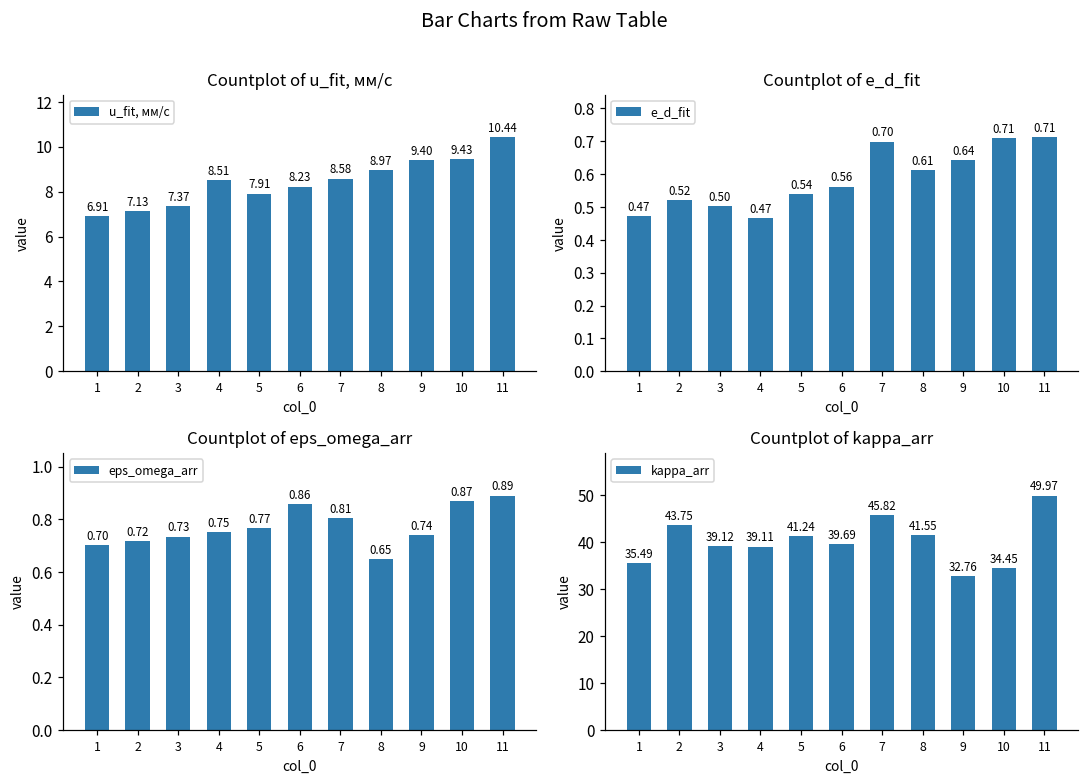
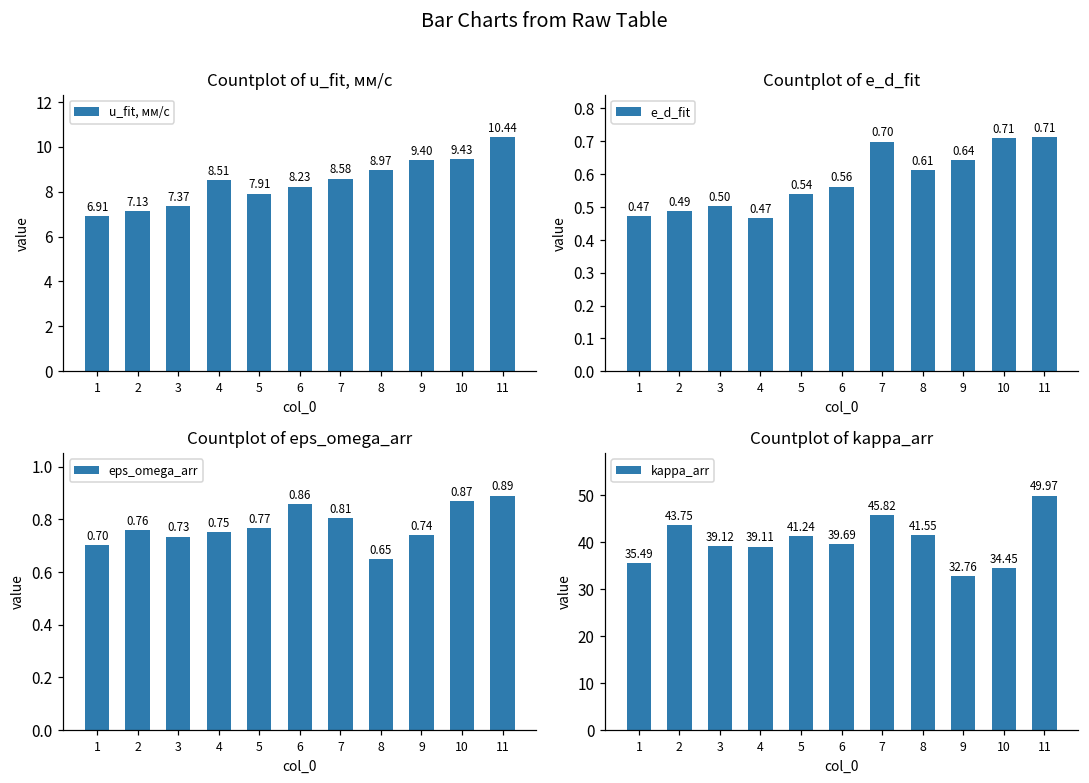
  {
    "Countplot of u_fit, мм/с": {
      "1": 6.91,
      "2": 7.13,
      "3": 7.37,
      "4": 8.51,
      "5": 7.91,
      "6": 8.23,
      "7": 8.58,
      "8": 8.97,
      "9": 9.40,
      "10": 9.43,
      "11": 10.44
    },
    "Countplot of e_d_fit": {
      "1": 0.47,
-     "2": 0.52,
+     "2": 0.49,
      "3": 0.50,
      "4": 0.47,
      "5": 0.54,
      "6": 0.56,
      "7": 0.70,
      "8": 0.61,
      "9": 0.64,
      "10": 0.71,
      "11": 0.71
    },
    "Countplot of eps_omega_arr": {
      "1": 0.70,
-     "2": 0.72,
+     "2": 0.76,
      "3": 0.73,
      "4": 0.75,
      "5": 0.77,
      "6": 0.86,
      "7": 0.81,
      "8": 0.65,
      "9": 0.74,
      "10": 0.87,
      "11": 0.89
    },
    "Countplot of kappa_arr": {
      "1": 35.49,
      "2": 43.75,
      "3": 39.12,
      "4": 39.11,
      "5": 41.24,
      "6": 39.69,
      "7": 45.82,
      "8": 41.55,
      "9": 32.76,
      "10": 34.45,
      "11": 49.97
    }
  }
